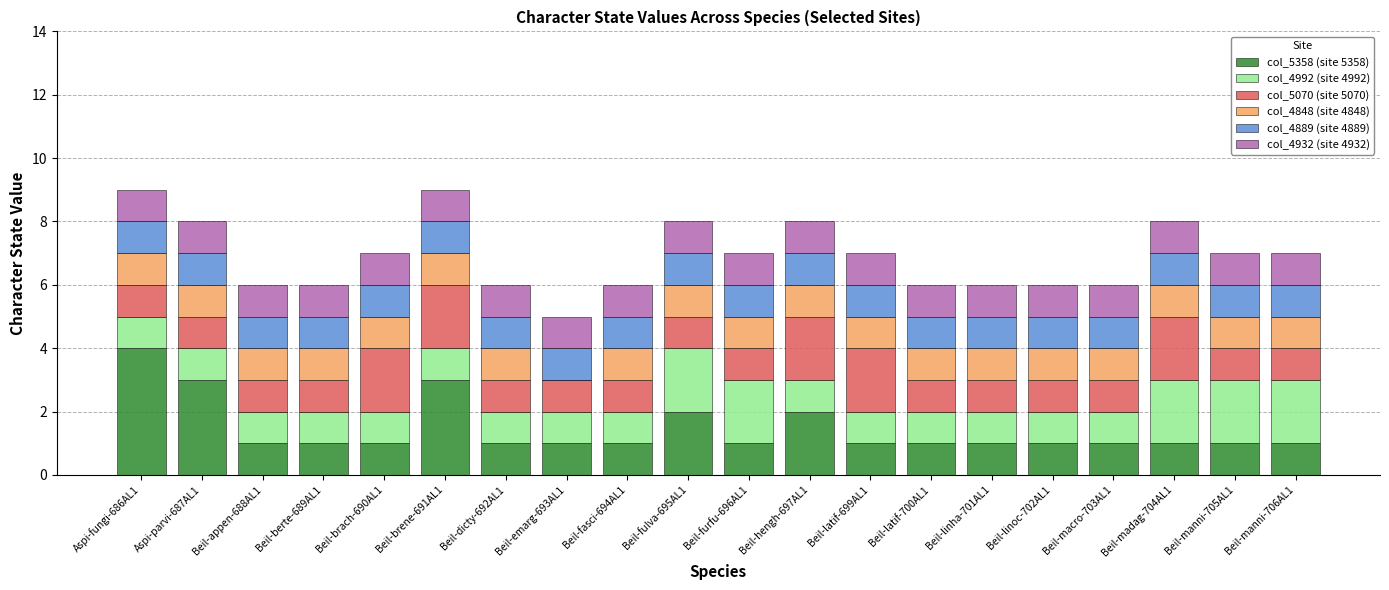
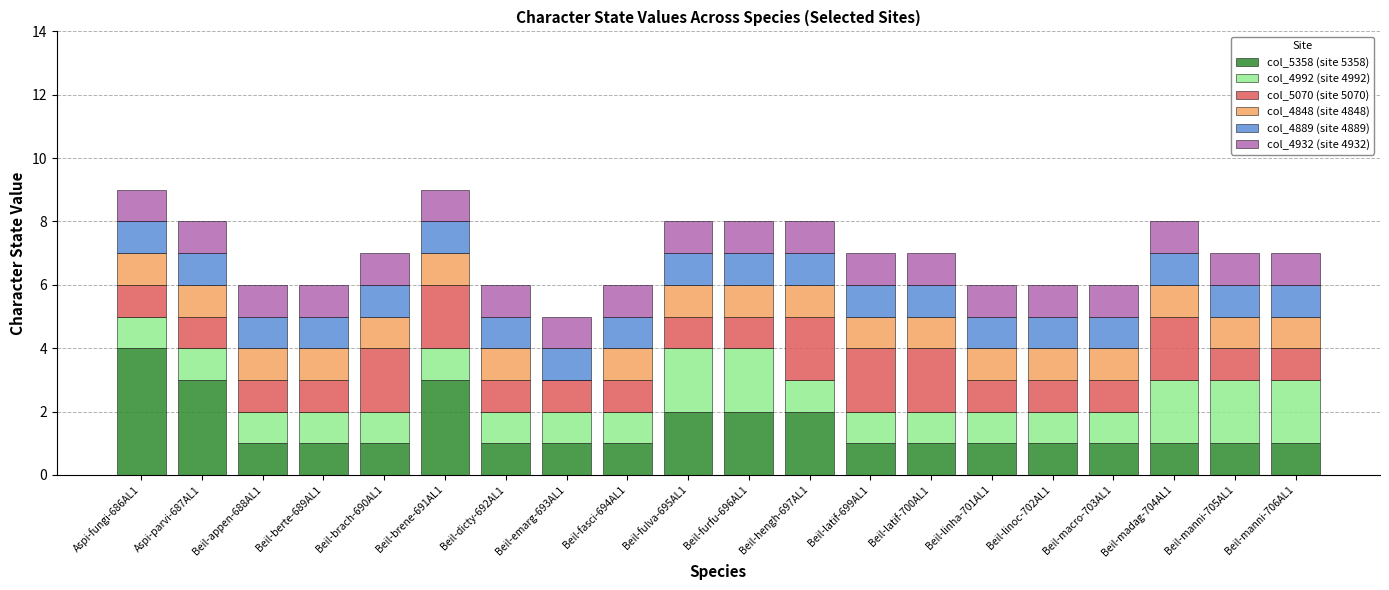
  {
    "col_5358 (site 5358)": {
      "Aspi-fungi-686AL1": 4,
      "Aspi-parvi-687AL1": 3,
      "Beil-appen-688AL1": 1,
      "Beil-berte-689AL1": 1,
      "Beil-brach-690AL1": 1,
      "Beil-brene-691AL1": 3,
      "Beil-dicty-692AL1": 1,
      "Beil-emarg-693AL1": 1,
      "Beil-fasci-694AL1": 1,
      "Beil-fulva-695AL1": 2,
-     "Beil-furfu-696AL1": 1,
+     "Beil-furfu-696AL1": 2,
      "Beil-hengh-697AL1": 2,
      "Beil-latif-699AL1": 1,
      "Beil-latif-700AL1": 1,
      "Beil-linha-701AL1": 1,
      "Beil-linoc-702AL1": 1,
      "Beil-macro-703AL1": 1,
      "Beil-madag-704AL1": 1,
      "Beil-manni-705AL1": 1,
      "Beil-manni-706AL1": 1
    },
    "col_4992 (site 4992)": {
      "Aspi-fungi-686AL1": 1,
      "Aspi-parvi-687AL1": 1,
      "Beil-appen-688AL1": 1,
      "Beil-berte-689AL1": 1,
      "Beil-brach-690AL1": 1,
      "Beil-brene-691AL1": 1,
      "Beil-dicty-692AL1": 1,
      "Beil-emarg-693AL1": 1,
      "Beil-fasci-694AL1": 1,
      "Beil-fulva-695AL1": 2,
      "Beil-furfu-696AL1": 2,
      "Beil-hengh-697AL1": 1,
      "Beil-latif-699AL1": 1,
      "Beil-latif-700AL1": 1,
      "Beil-linha-701AL1": 1,
      "Beil-linoc-702AL1": 1,
      "Beil-macro-703AL1": 1,
      "Beil-madag-704AL1": 2,
      "Beil-manni-705AL1": 2,
      "Beil-manni-706AL1": 2
    },
    "col_5070 (site 5070)": {
      "Aspi-fungi-686AL1": 1,
      "Aspi-parvi-687AL1": 1,
      "Beil-appen-688AL1": 1,
      "Beil-berte-689AL1": 1,
      "Beil-brach-690AL1": 2,
      "Beil-brene-691AL1": 2,
      "Beil-dicty-692AL1": 1,
      "Beil-emarg-693AL1": 1,
      "Beil-fasci-694AL1": 1,
      "Beil-fulva-695AL1": 1,
      "Beil-furfu-696AL1": 1,
      "Beil-hengh-697AL1": 2,
      "Beil-latif-699AL1": 2,
-     "Beil-latif-700AL1": 1,
+     "Beil-latif-700AL1": 2,
      "Beil-linha-701AL1": 1,
      "Beil-linoc-702AL1": 1,
      "Beil-macro-703AL1": 1,
      "Beil-madag-704AL1": 2,
      "Beil-manni-705AL1": 1,
      "Beil-manni-706AL1": 1
    },
    "col_4848 (site 4848)": {
      "Aspi-fungi-686AL1": 1,
      "Aspi-parvi-687AL1": 1,
      "Beil-appen-688AL1": 1,
      "Beil-berte-689AL1": 1,
      "Beil-brach-690AL1": 1,
      "Beil-brene-691AL1": 1,
      "Beil-dicty-692AL1": 1,
      "Beil-emarg-693AL1": 0,
      "Beil-fasci-694AL1": 1,
      "Beil-fulva-695AL1": 1,
      "Beil-furfu-696AL1": 1,
      "Beil-hengh-697AL1": 1,
      "Beil-latif-699AL1": 1,
      "Beil-latif-700AL1": 1,
      "Beil-linha-701AL1": 1,
      "Beil-linoc-702AL1": 1,
      "Beil-macro-703AL1": 1,
      "Beil-madag-704AL1": 1,
      "Beil-manni-705AL1": 1,
      "Beil-manni-706AL1": 1
    },
    "col_4889 (site 4889)": {
      "Aspi-fungi-686AL1": 1,
      "Aspi-parvi-687AL1": 1,
      "Beil-appen-688AL1": 1,
      "Beil-berte-689AL1": 1,
      "Beil-brach-690AL1": 1,
      "Beil-brene-691AL1": 1,
      "Beil-dicty-692AL1": 1,
      "Beil-emarg-693AL1": 1,
      "Beil-fasci-694AL1": 1,
      "Beil-fulva-695AL1": 1,
      "Beil-furfu-696AL1": 1,
      "Beil-hengh-697AL1": 1,
      "Beil-latif-699AL1": 1,
      "Beil-latif-700AL1": 1,
      "Beil-linha-701AL1": 1,
      "Beil-linoc-702AL1": 1,
      "Beil-macro-703AL1": 1,
      "Beil-madag-704AL1": 1,
      "Beil-manni-705AL1": 1,
      "Beil-manni-706AL1": 1
    },
    "col_4932 (site 4932)": {
      "Aspi-fungi-686AL1": 1,
      "Aspi-parvi-687AL1": 1,
      "Beil-appen-688AL1": 1,
      "Beil-berte-689AL1": 1,
      "Beil-brach-690AL1": 1,
      "Beil-brene-691AL1": 1,
      "Beil-dicty-692AL1": 1,
      "Beil-emarg-693AL1": 1,
      "Beil-fasci-694AL1": 1,
      "Beil-fulva-695AL1": 1,
      "Beil-furfu-696AL1": 1,
      "Beil-hengh-697AL1": 1,
      "Beil-latif-699AL1": 1,
      "Beil-latif-700AL1": 1,
      "Beil-linha-701AL1": 1,
      "Beil-linoc-702AL1": 1,
      "Beil-macro-703AL1": 1,
      "Beil-madag-704AL1": 1,
      "Beil-manni-705AL1": 1,
      "Beil-manni-706AL1": 1
    }
  }
